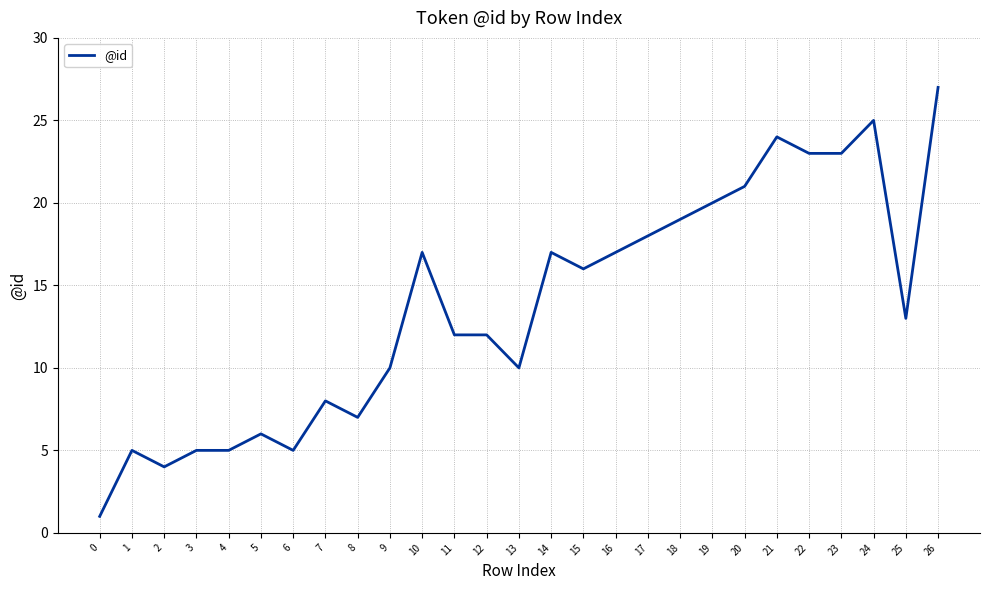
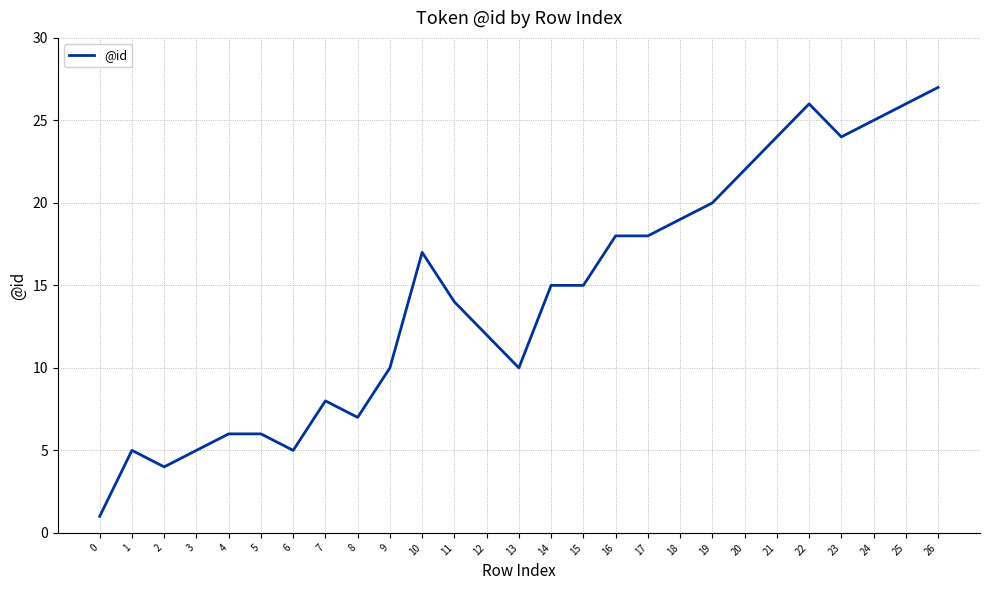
  {
    "0": 1,
    "1": 5,
    "2": 4,
    "3": 5,
-   "4": 5,
+   "4": 6,
    "5": 6,
    "6": 5,
    "7": 8,
    "8": 7,
    "9": 10,
    "10": 17,
-   "11": 12,
+   "11": 14,
    "12": 12,
    "13": 10,
-   "14": 17,
-   "15": 16,
-   "16": 17,
+   "14": 15,
+   "15": 15,
+   "16": 18,
    "17": 18,
    "18": 19,
    "19": 20,
-   "20": 21,
+   "20": 22,
    "21": 24,
-   "22": 23,
-   "23": 23,
+   "22": 26,
+   "23": 24,
    "24": 25,
-   "25": 13,
+   "25": 26,
    "26": 27
  }
